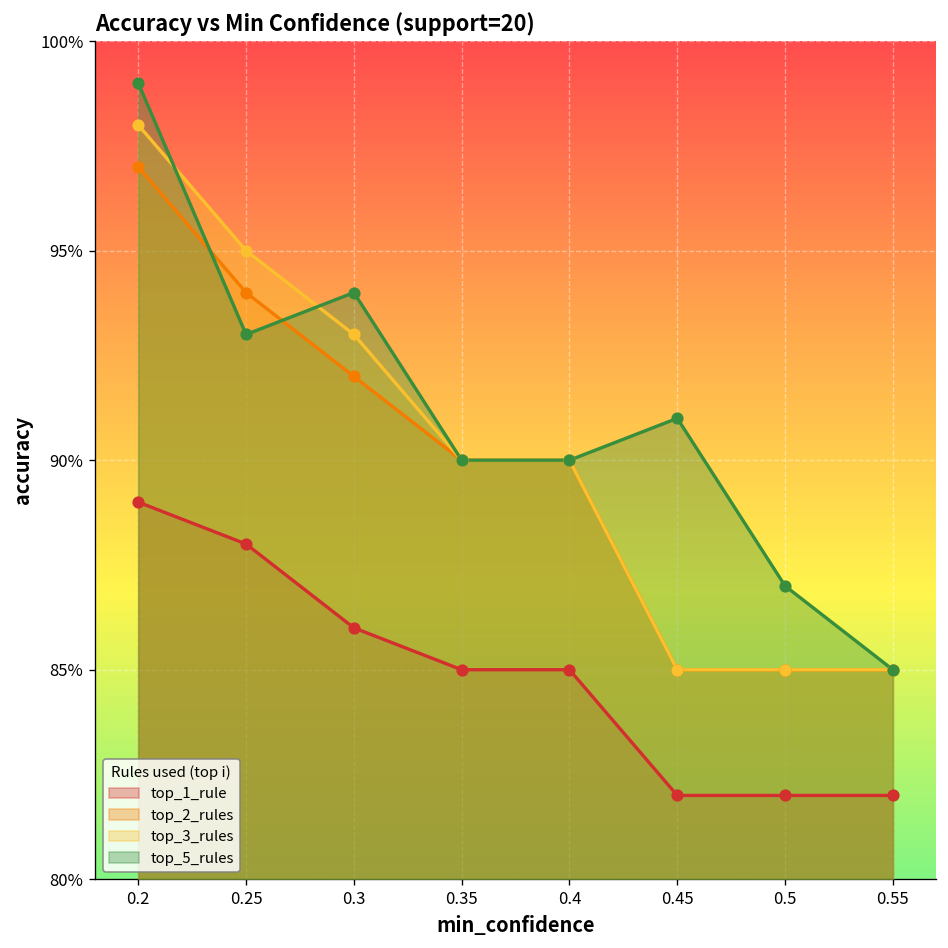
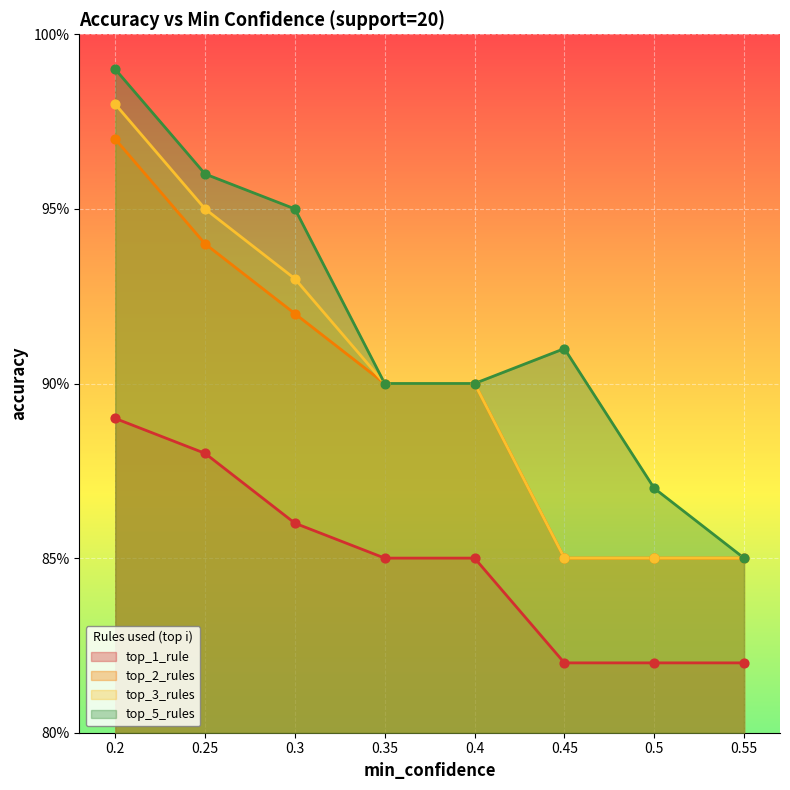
  {
    "top_5_rules": {
      "0.2": "99.0%",
-     "0.25": "93.0%",
-     "0.3": "94.0%",
+     "0.25": "96.0%",
+     "0.3": "95.0%",
      "0.45": "91.0%",
      "0.5": "87.0%"
    }
  }
